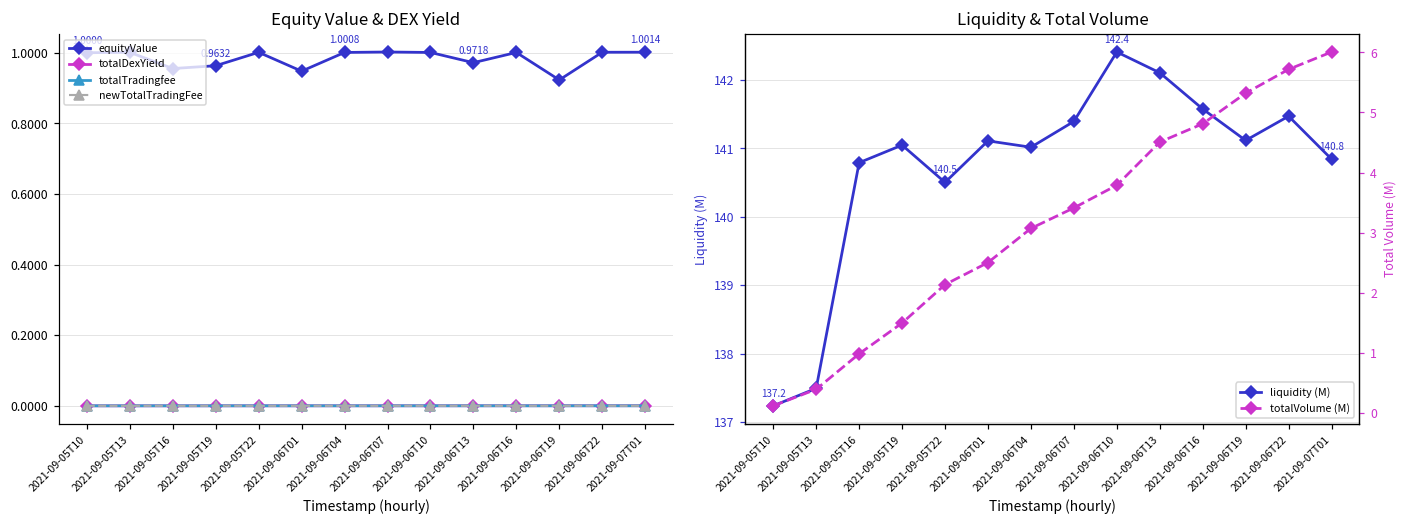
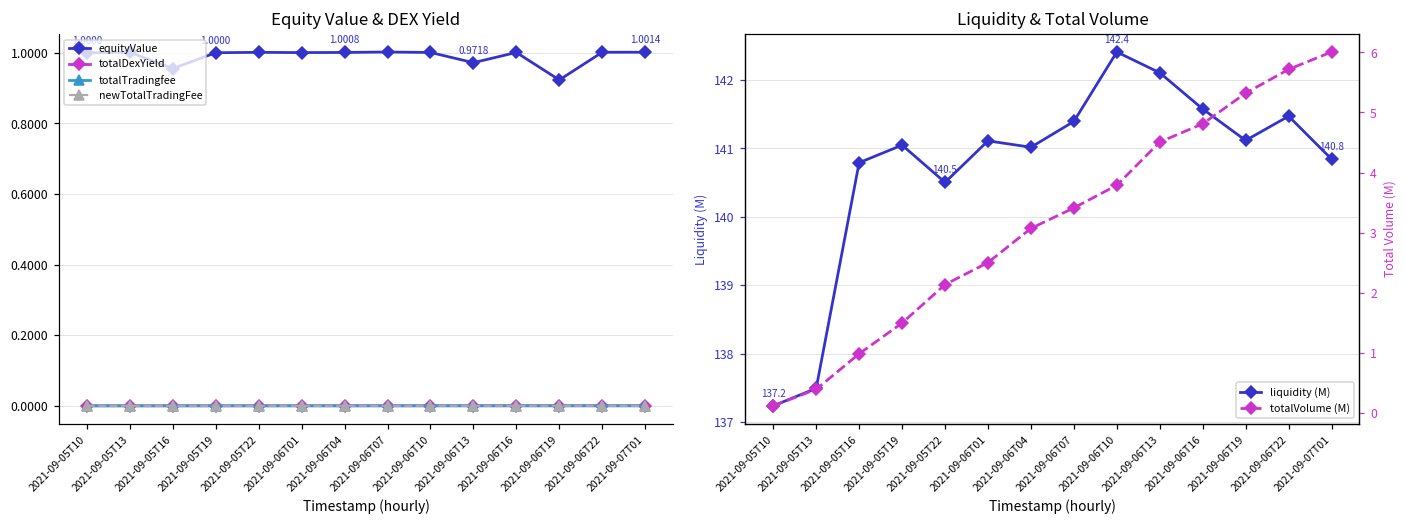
  {
    "Equity Value & DEX Yield": {
      "equityValue": {
-       "2021-09-05T19": 0.96,
+       "2021-09-05T19": 1.00,
        "2021-09-05T22": 1.00,
-       "2021-09-06T01": 0.95,
+       "2021-09-06T01": 1.00,
        "2021-09-06T07": 1.00,
        "2021-09-06T10": 1.00,
        "2021-09-06T16": 1.00,
        "2021-09-06T19": 0.92,
        "2021-09-06T22": 1.00
      },
      "newTotalTradingFee": {
        "2021-09-05T10": 0.00,
        "2021-09-05T13": 0.00,
        "2021-09-05T16": 0.00,
        "2021-09-05T19": 0.00,
        "2021-09-05T22": 0.00,
        "2021-09-06T01": 0.00,
        "2021-09-06T04": 0.00,
        "2021-09-06T07": 0.00,
        "2021-09-06T10": 0.00,
        "2021-09-06T13": 0.00,
        "2021-09-06T16": 0.00,
        "2021-09-06T19": 0.00,
        "2021-09-06T22": 0.00,
        "2021-09-07T01": 0.00
      }
    },
    "Liquidity & Total Volume": {
      "liquidity (M)": {
        "2021-09-05T10": 137.2,
        "2021-09-05T22": 140.5,
        "2021-09-06T10": 142.4,
        "2021-09-07T01": 140.8
      }
    }
  }
